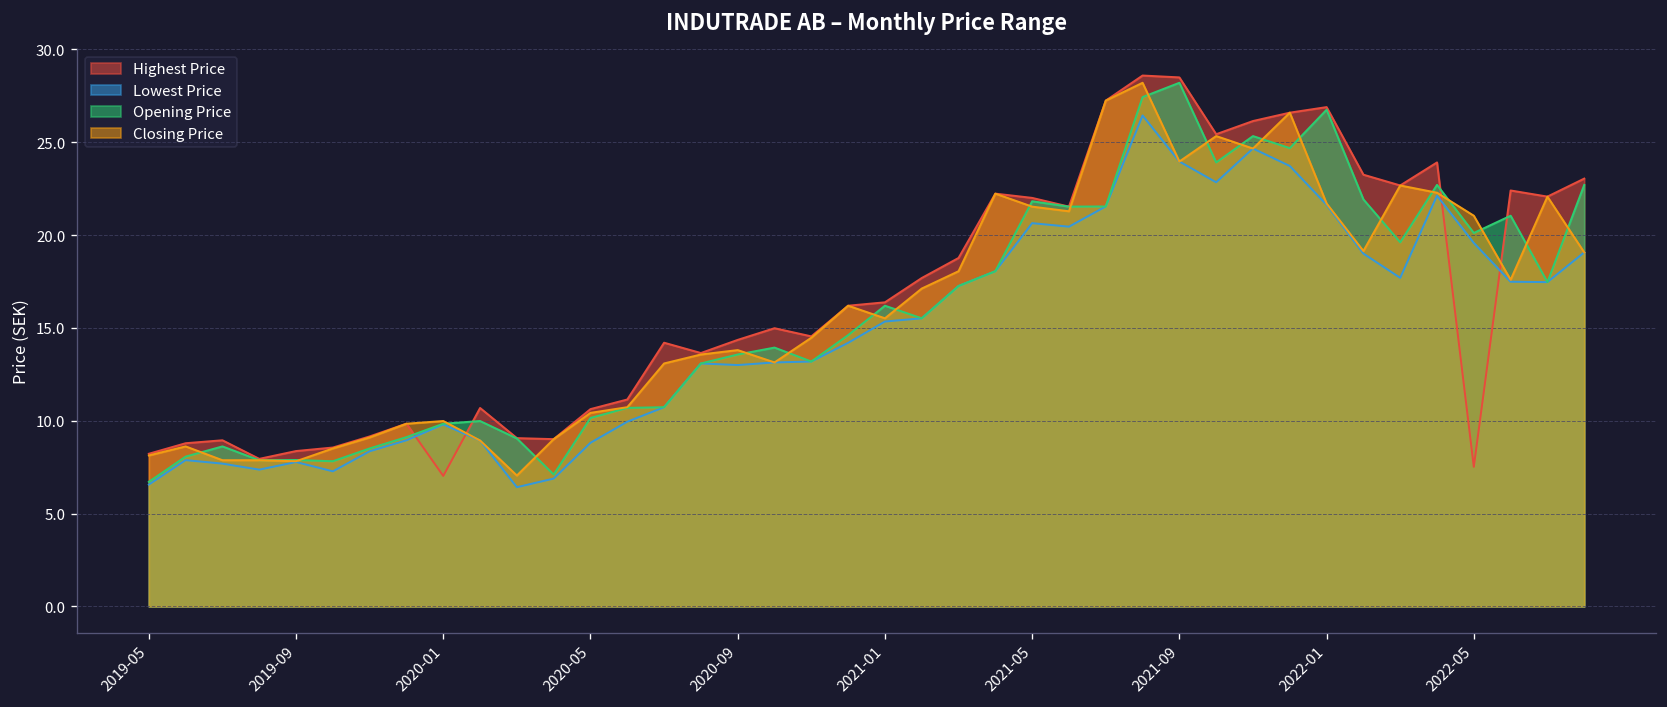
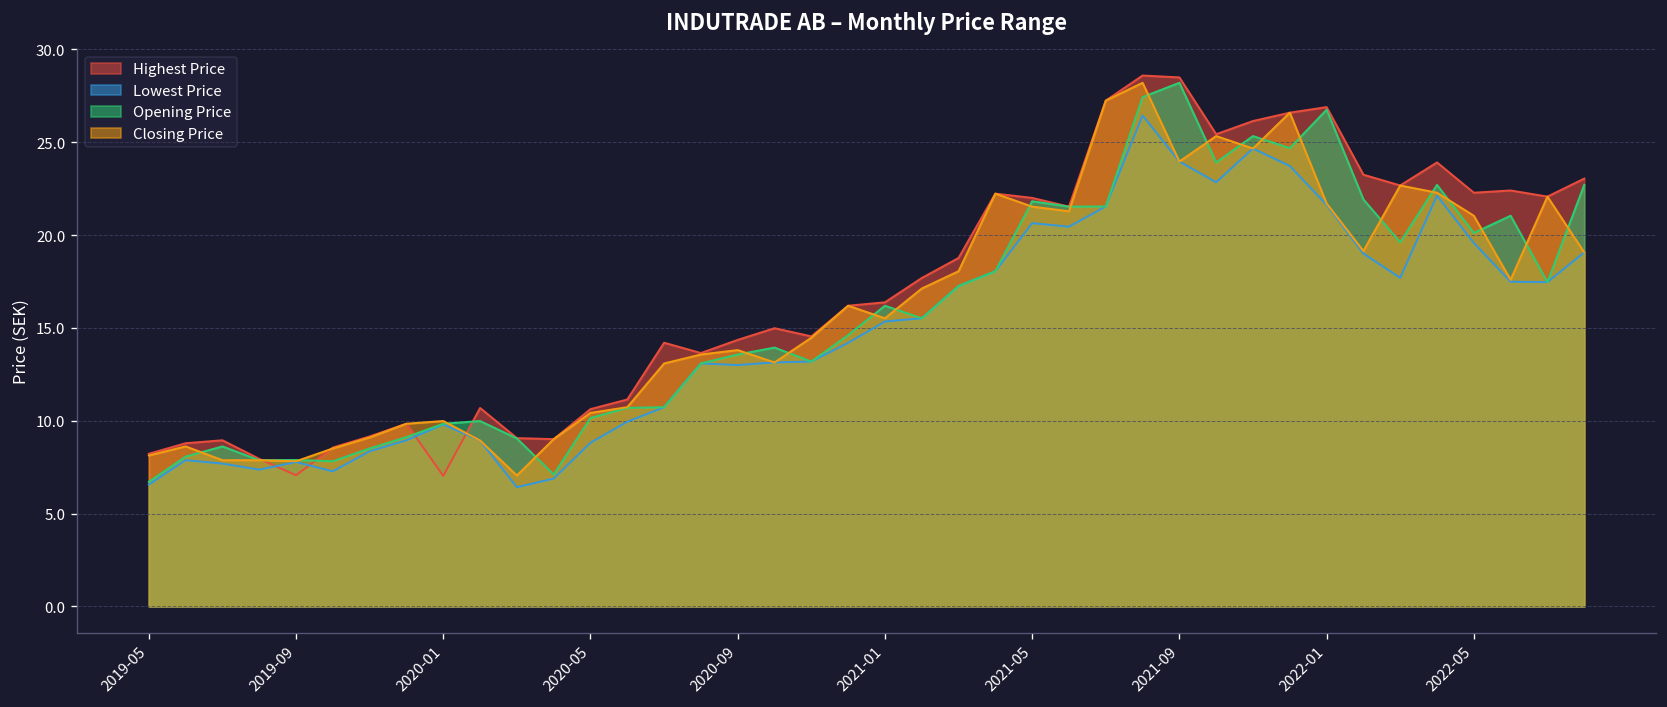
  {
    "Highest Price": {
-     "2019-09": 8.4,
+     "2019-09": 7.1,
      "2020-01": 7.0,
      "2020-05": 10.6,
      "2020-09": 14.4,
      "2021-01": 16.4,
      "2021-05": 22.0,
      "2021-09": 28.5,
-     "2022-05": 7.5
+     "2022-05": 22.3
    },
    "Lowest Price": {
      "2020-05": 8.8,
      "2020-09": 13.0,
      "2021-01": 15.3,
      "2021-05": 20.6,
      "2022-05": 19.6
    },
    "Opening Price": {
      "2020-05": 10.1,
      "2020-09": 13.6,
      "2021-01": 16.2,
      "2021-05": 21.8,
      "2021-09": 28.2,
      "2022-05": 20.1
    },
    "Closing Price": {
      "2020-05": 10.4,
      "2020-09": 13.8,
      "2021-01": 15.5,
      "2021-05": 21.5,
      "2022-05": 21.0
    }
  }
